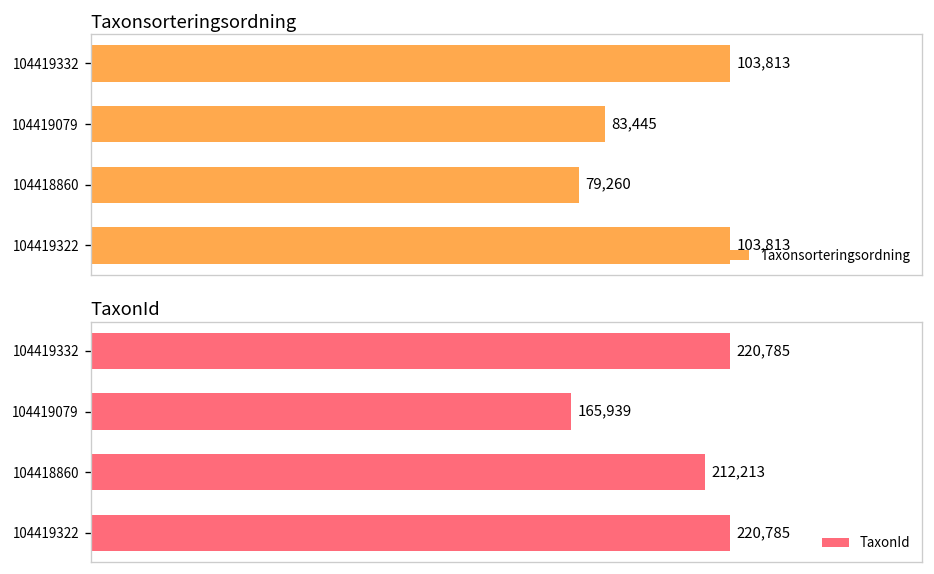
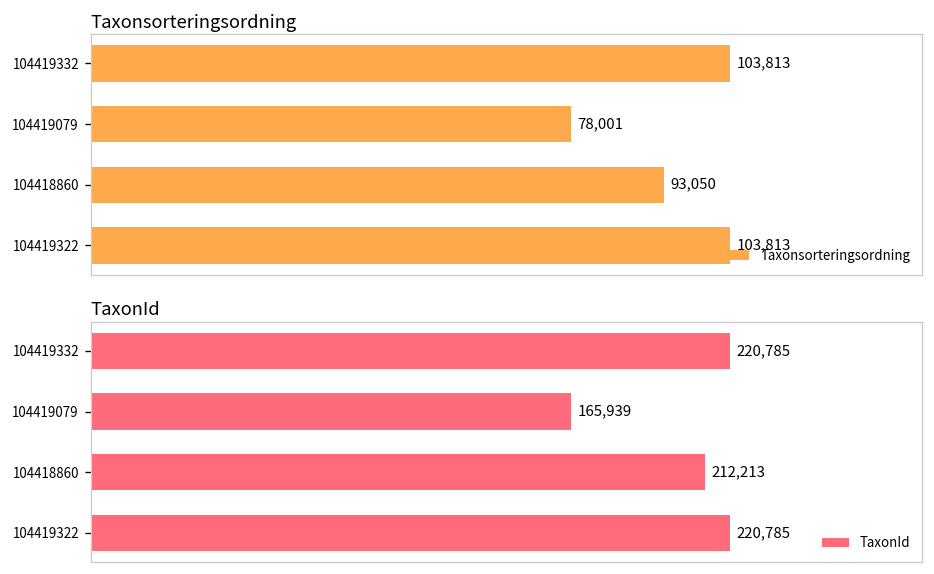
  {
    "Taxonsorteringsordning": {
      "104419332": "103,813",
-     "104419079": "83,445",
-     "104418860": "79,260",
+     "104419079": "78,001",
+     "104418860": "93,050",
      "104419322": "103,813"
    },
    "TaxonId": {
      "104419332": "220,785",
      "104419079": "165,939",
      "104418860": "212,213",
      "104419322": "220,785"
    }
  }
